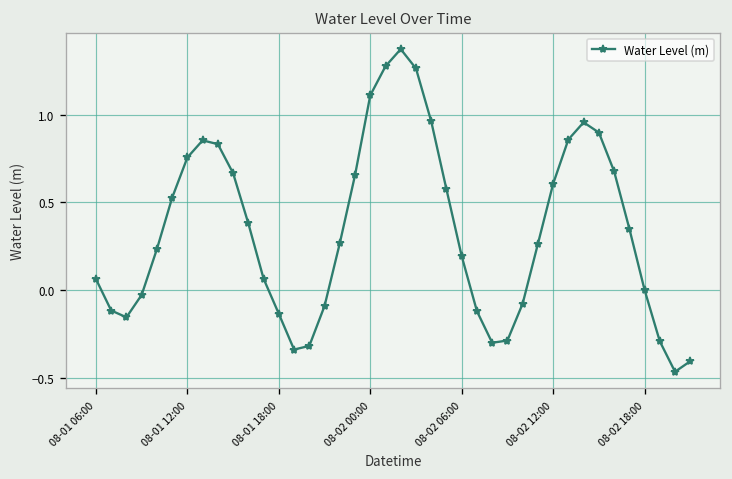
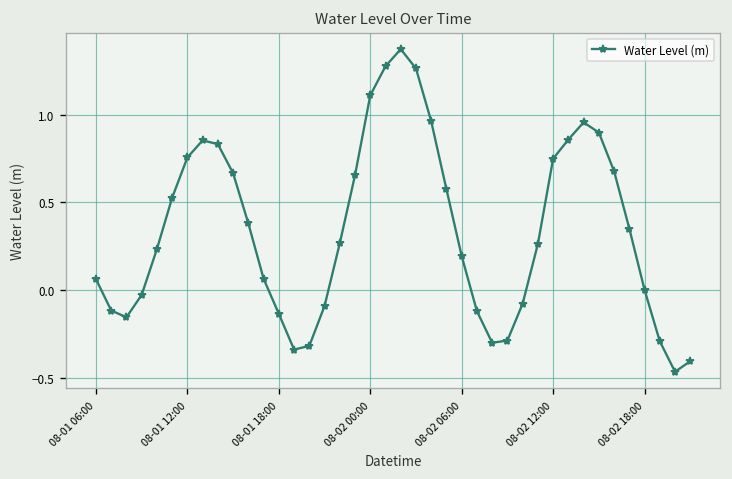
  {
    "08-01 06:00": 0.06,
    "08-01 12:00": 0.76,
    "08-01 18:00": -0.14,
    "08-02 00:00": 1.11,
    "08-02 06:00": 0.19,
-   "08-02 12:00": 0.61,
+   "08-02 12:00": 0.75,
    "08-02 18:00": 0.00
  }
